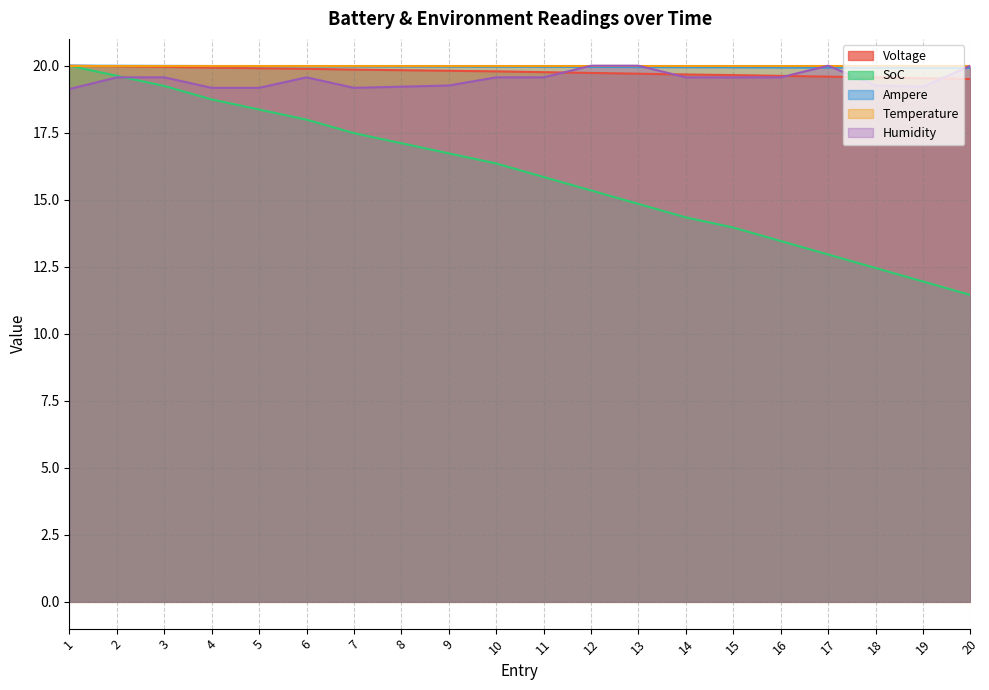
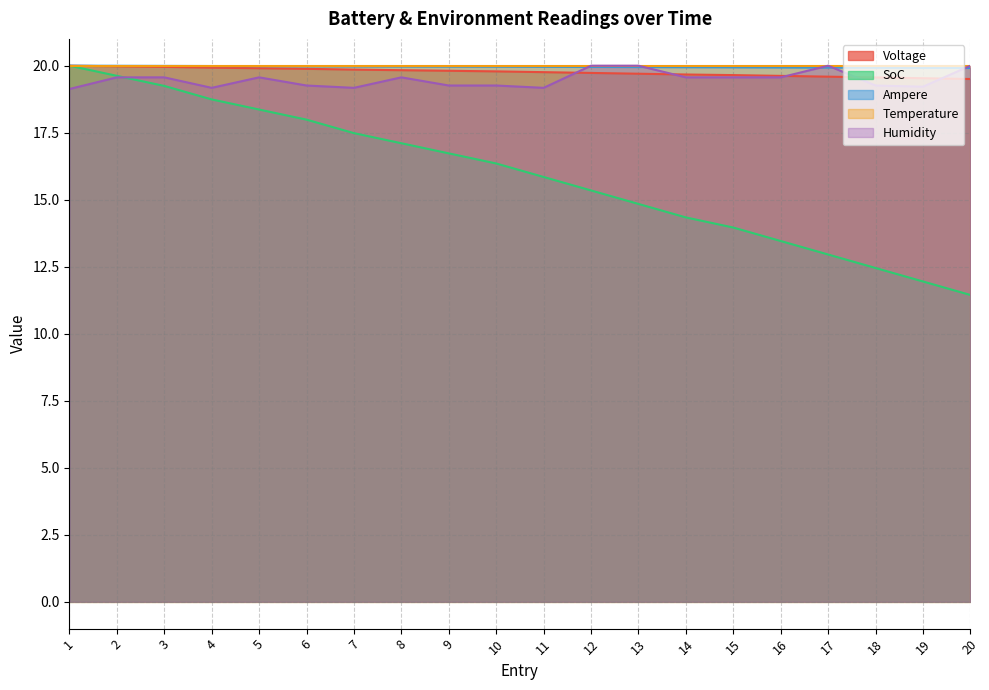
  {
    "Voltage": {
      "6": 19.9,
      "7": 19.9,
      "8": 19.8,
      "9": 19.8,
      "10": 19.8,
      "11": 19.8,
      "12": 19.7,
      "13": 19.7,
      "14": 19.7,
      "17": 19.6,
      "20": 19.5
    },
    "SoC": {
      "3": 19.2,
      "4": 18.7,
      "5": 18.4,
      "6": 18.0,
      "7": 17.5,
      "8": 17.1,
      "9": 16.7,
      "10": 16.4,
      "11": 15.8,
      "12": 15.3,
      "13": 14.8,
      "14": 14.3,
      "15": 14.0,
      "16": 13.5,
      "17": 13.0,
      "18": 12.5,
      "19": 11.9,
      "20": 11.4
    },
    "Humidity": {
      "1": 19.1,
      "3": 19.6,
      "4": 19.2,
-     "5": 19.2,
-     "6": 19.6,
+     "5": 19.6,
+     "6": 19.3,
      "7": 19.2,
-     "8": 19.2,
+     "8": 19.6,
      "9": 19.3,
-     "10": 19.6,
-     "11": 19.6,
+     "10": 19.3,
+     "11": 19.2,
      "14": 19.6
    }
  }
